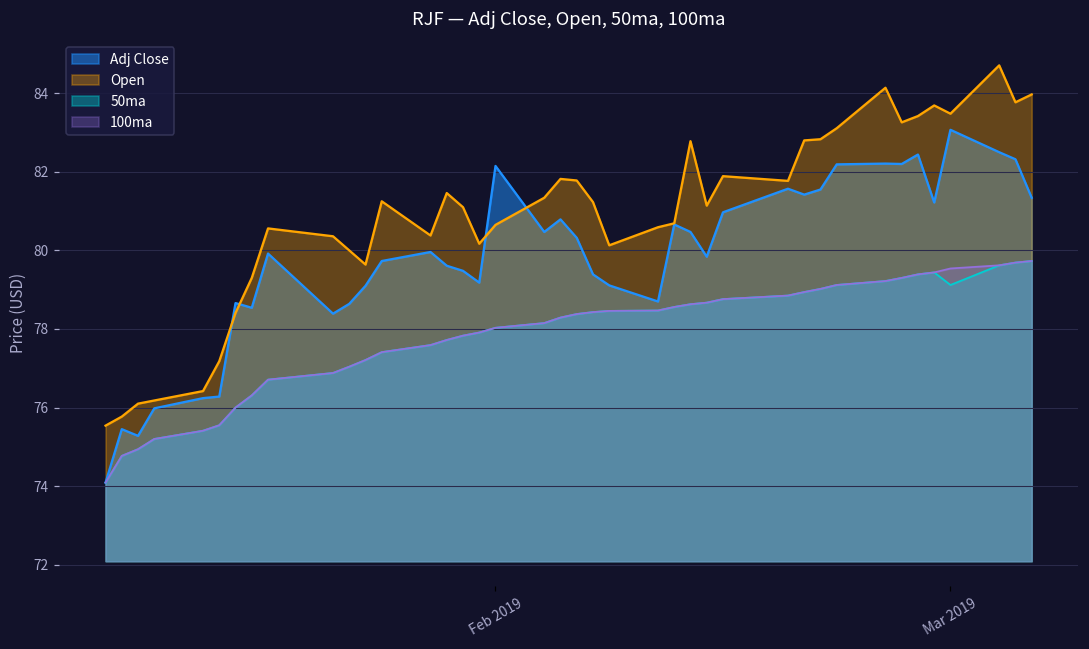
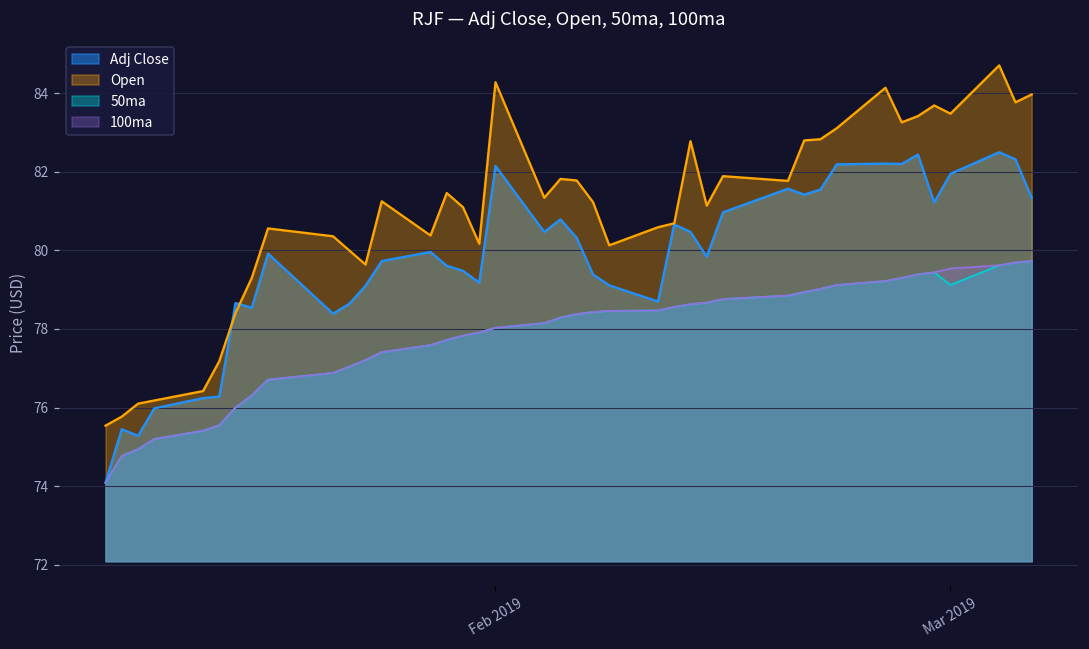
  {
    "Adj Close": {
      "Feb 2019": 82.2,
-     "Mar 2019": 83.1
+     "Mar 2019": 82.0
    },
    "Open": {
-     "Feb 2019": 80.7,
+     "Feb 2019": 84.3,
      "Mar 2019": 83.5
    },
    "50ma": {
      "Mar 2019": 79.1
    },
    "100ma": {
      "Mar 2019": 79.5
    }
  }
